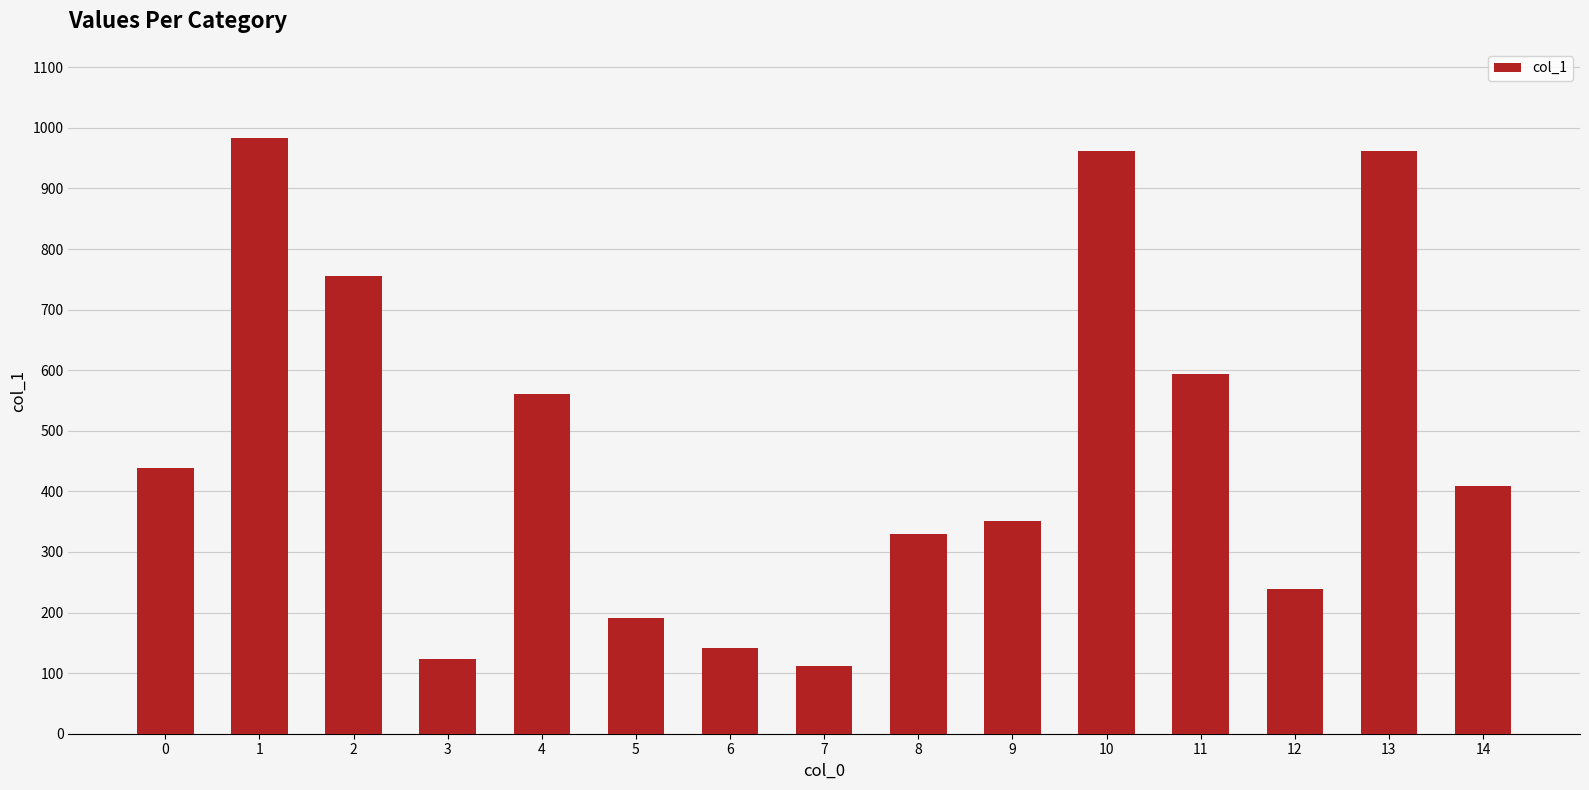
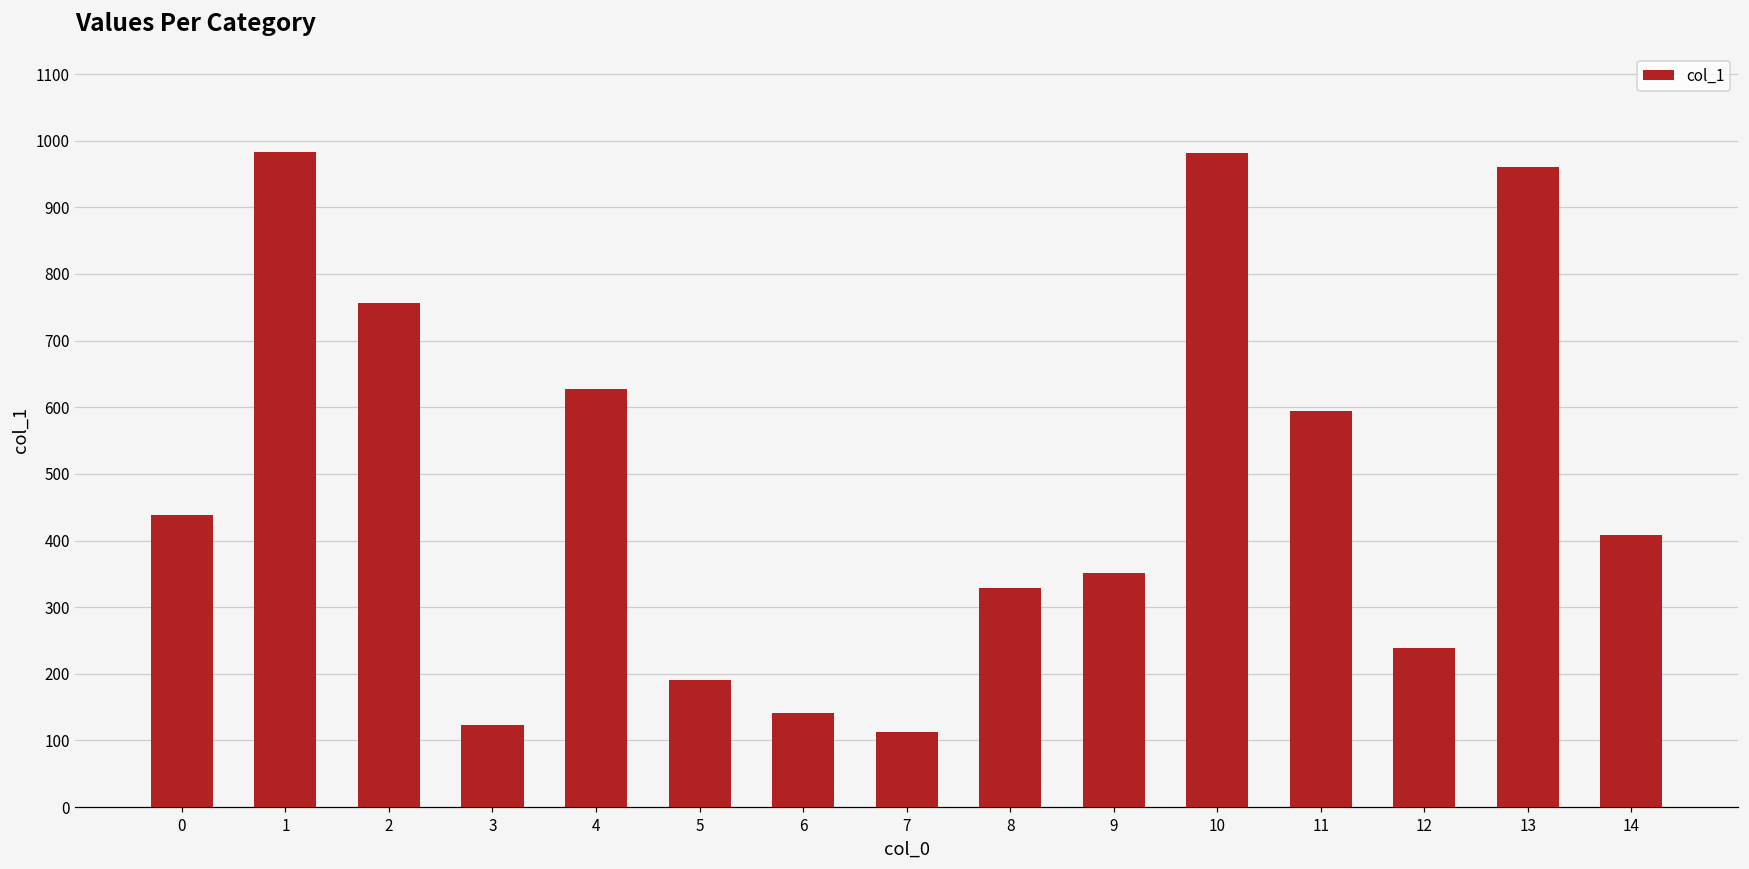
  {
    "0": 440,
    "1": 980,
    "2": 760,
    "3": 120,
-   "4": 560,
+   "4": 630,
    "5": 190,
    "6": 140,
    "7": 110,
    "8": 330,
    "9": 350,
-   "10": 960,
+   "10": 980,
    "11": 590,
    "12": 240,
    "13": 960,
    "14": 410
  }
